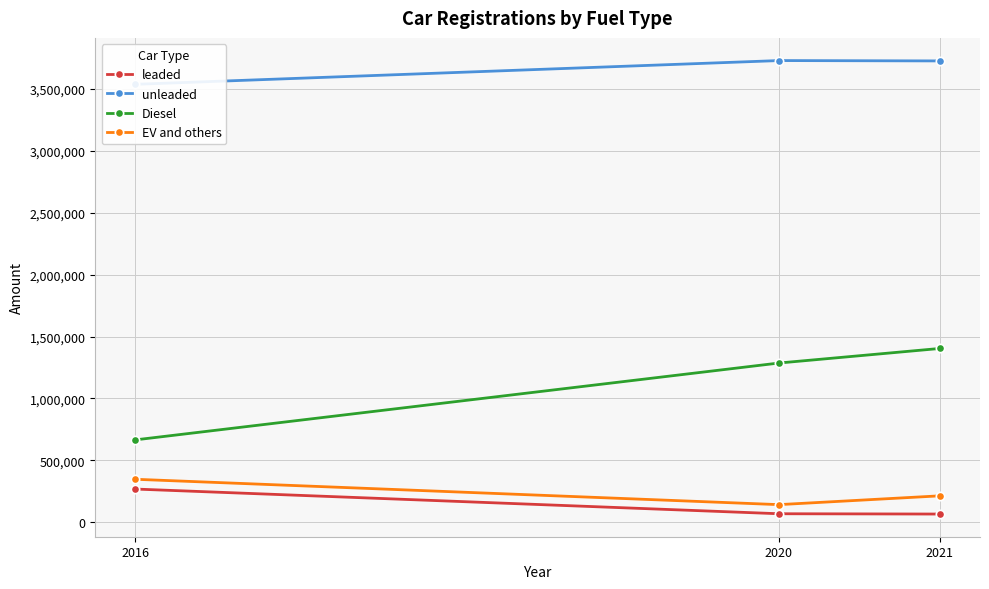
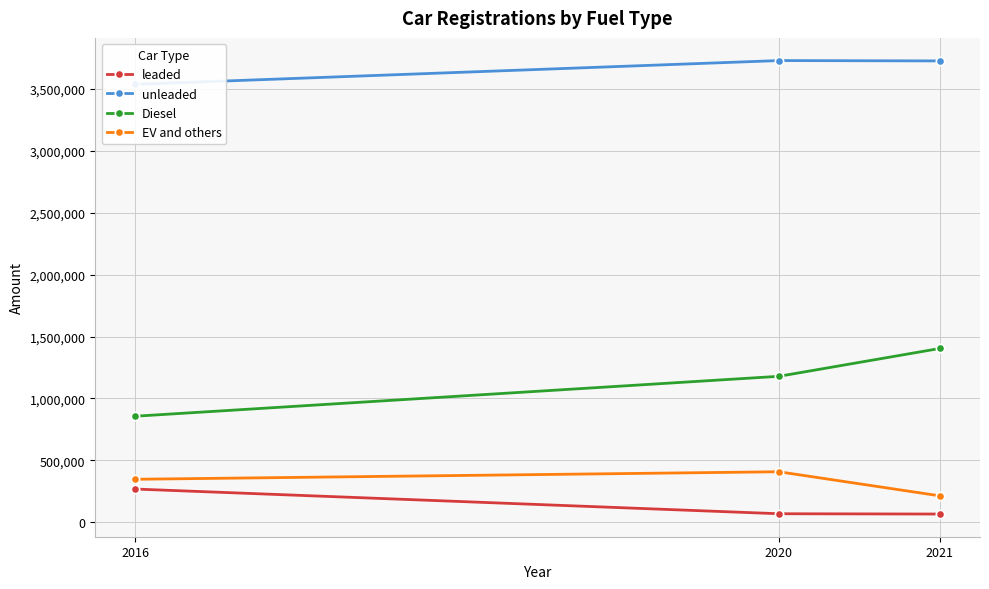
  {
    "leaded": {
      "2016": "270,000",
      "2020": "70,000",
      "2021": "70,000"
    },
    "unleaded": {
      "2020": "3,730,000",
      "2021": "3,730,000"
    },
    "Diesel": {
-     "2016": "670,000",
-     "2020": "1,290,000",
+     "2016": "860,000",
+     "2020": "1,180,000",
      "2021": "1,400,000"
    },
    "EV and others": {
      "2016": "350,000",
-     "2020": "140,000",
+     "2020": "410,000",
      "2021": "210,000"
    }
  }
